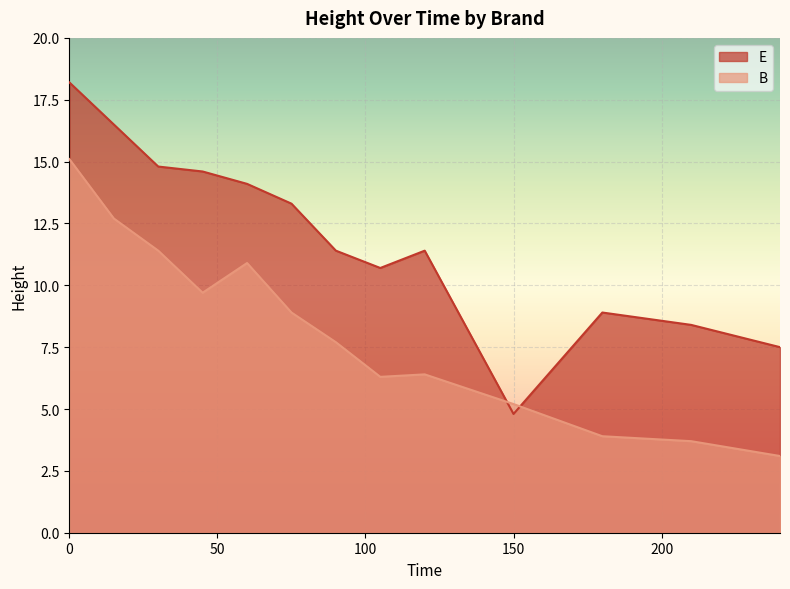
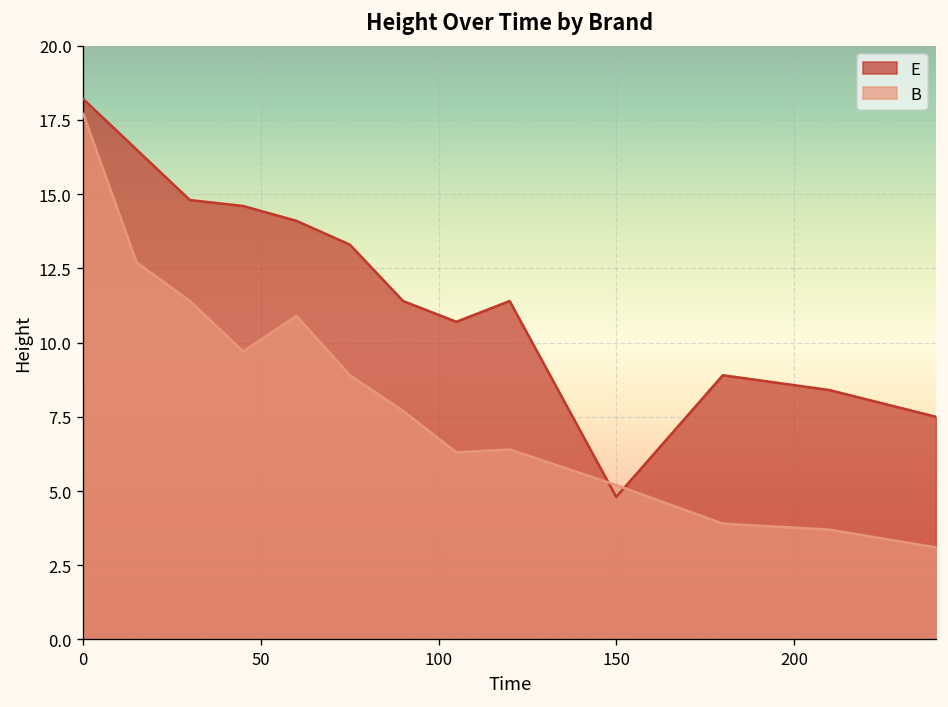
  {
    "E": {
      "0": 18.2,
      "150": 4.8
    },
    "B": {
-     "0": 15.1,
+     "0": 17.7,
      "150": 5.2
    }
  }
